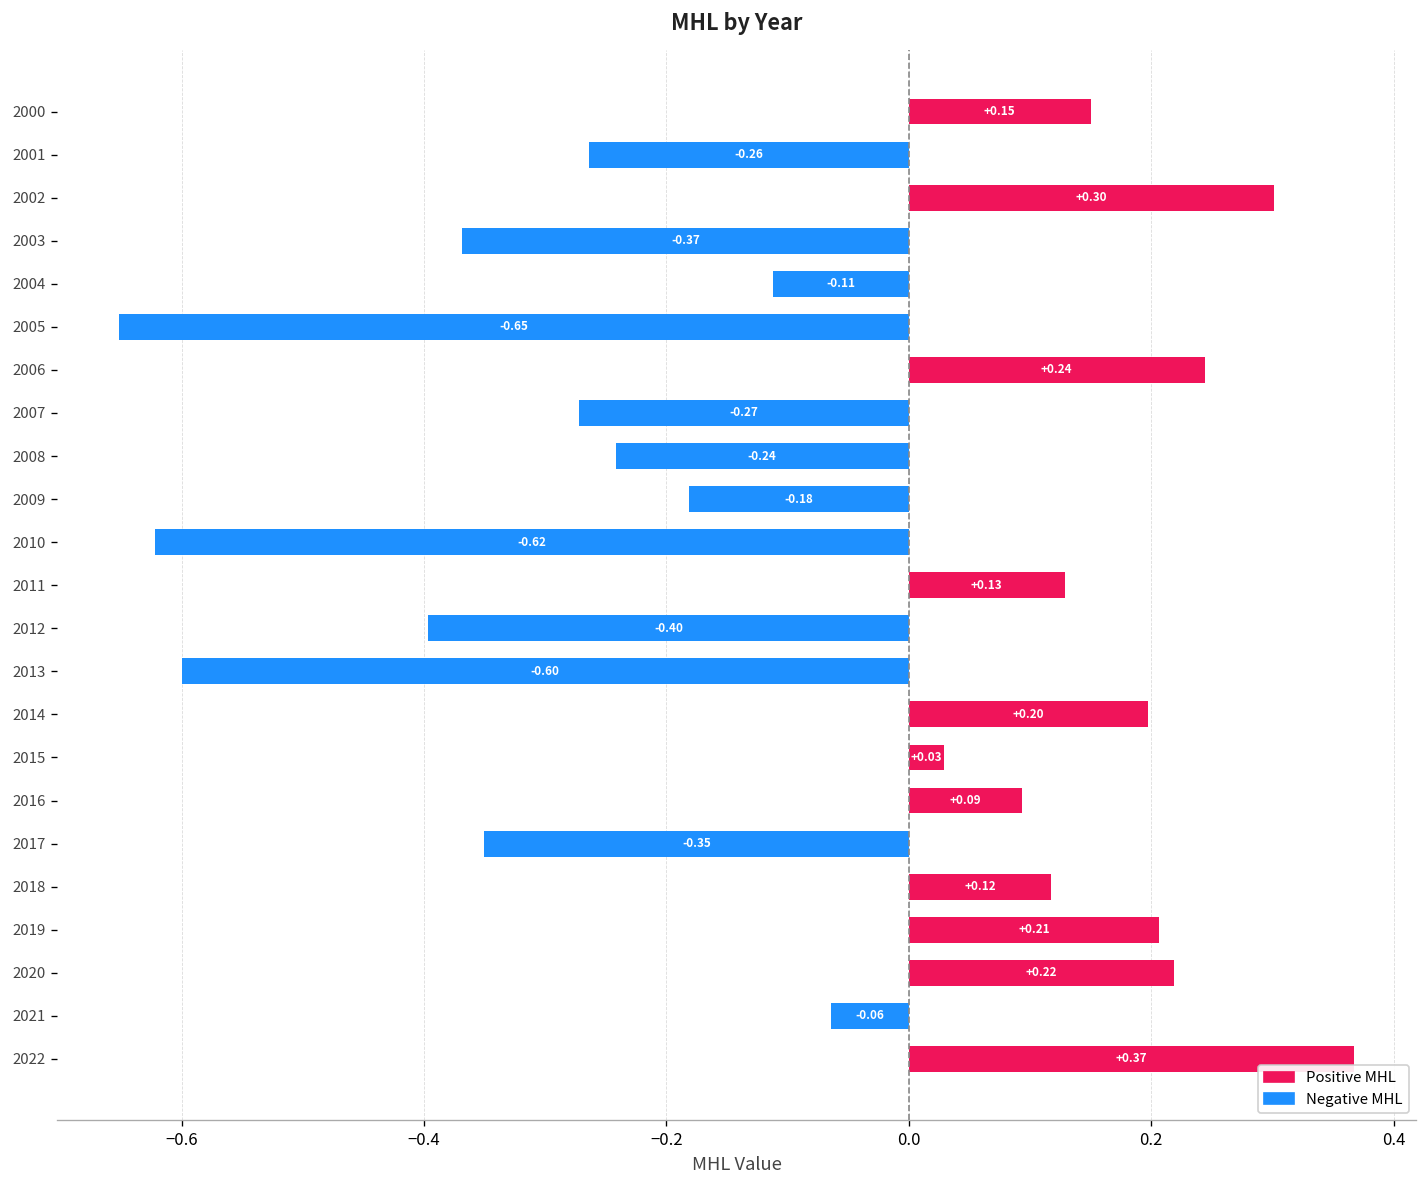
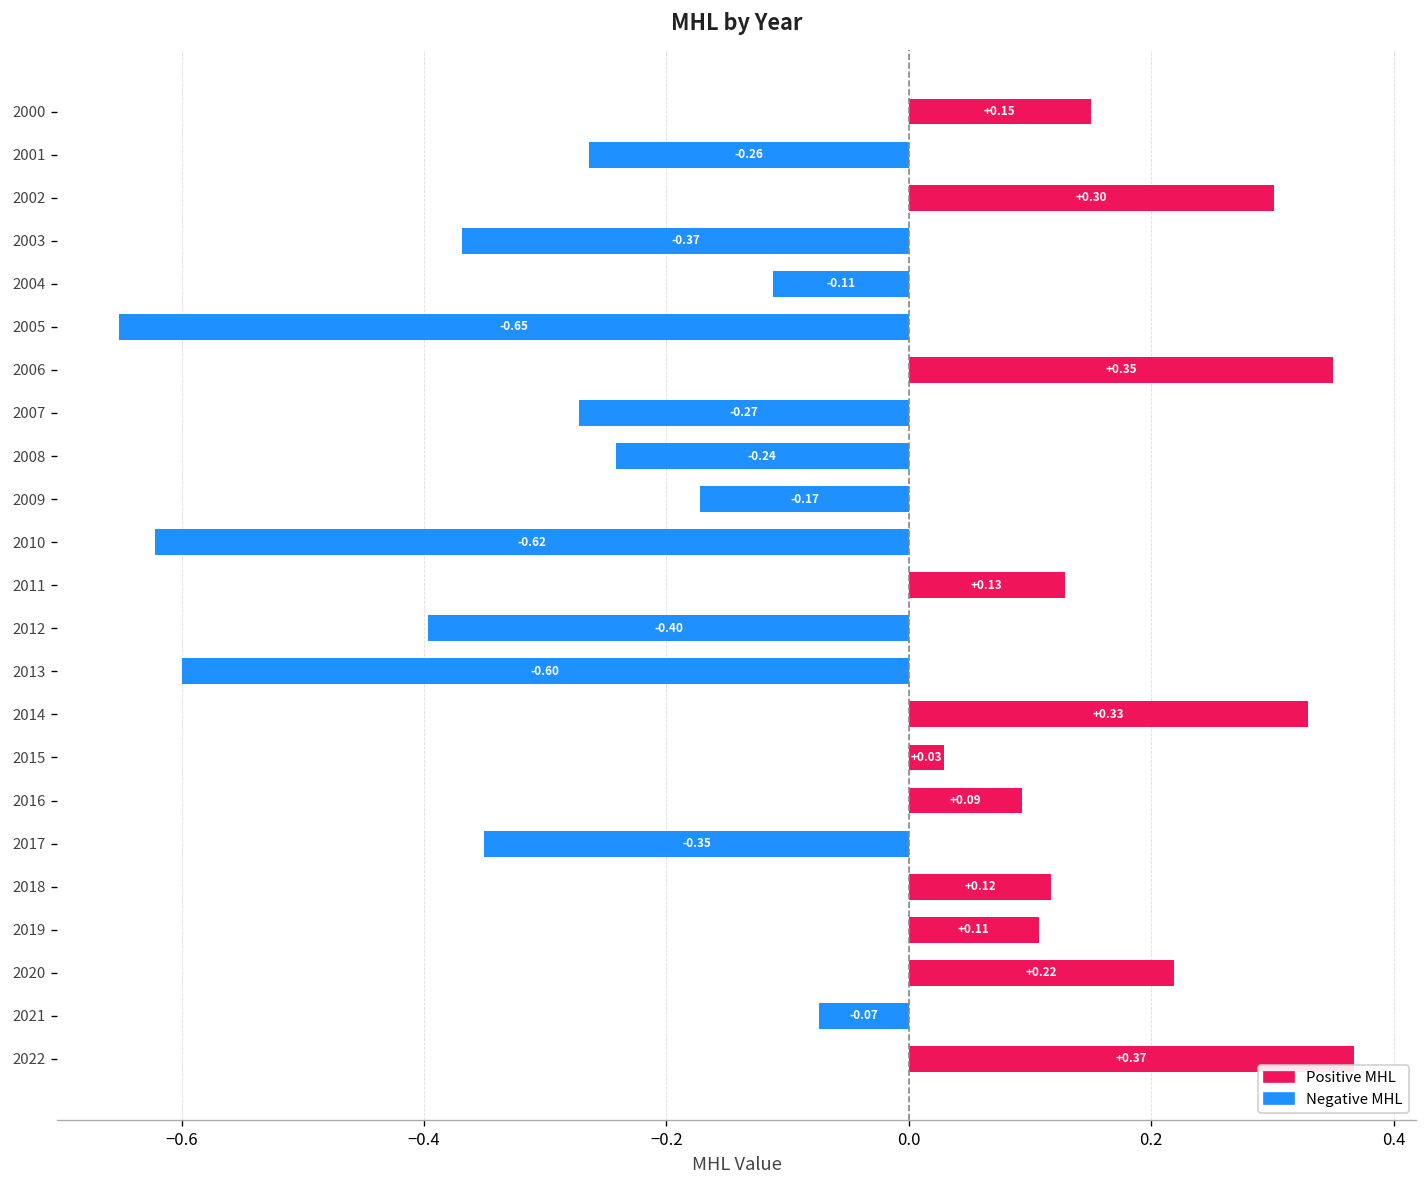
  {
    "2000": "+0.15",
    "2001": "-0.26",
    "2002": "+0.30",
    "2003": "-0.37",
    "2004": "-0.11",
    "2005": "-0.65",
-   "2006": "+0.24",
+   "2006": "+0.35",
    "2007": "-0.27",
    "2008": "-0.24",
-   "2009": "-0.18",
+   "2009": "-0.17",
    "2010": "-0.62",
    "2011": "+0.13",
    "2012": "-0.40",
    "2013": "-0.60",
-   "2014": "+0.20",
+   "2014": "+0.33",
    "2015": "+0.03",
    "2016": "+0.09",
    "2017": "-0.35",
    "2018": "+0.12",
-   "2019": "+0.21",
+   "2019": "+0.11",
    "2020": "+0.22",
-   "2021": "-0.06",
+   "2021": "-0.07",
    "2022": "+0.37"
  }
